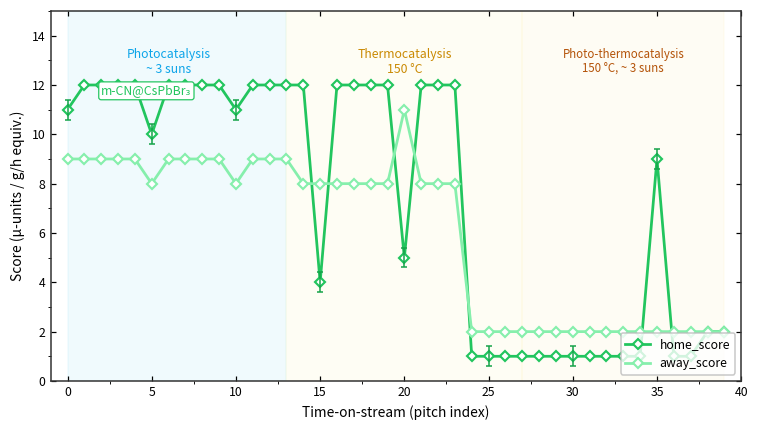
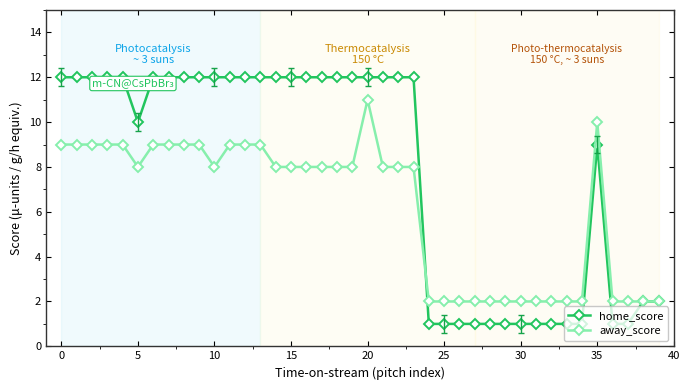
  {
    "home_score": {
-     "0": 11,
+     "0": 12,
      "5": 10,
-     "10": 11,
-     "15": 4,
-     "20": 5,
+     "10": 12,
+     "15": 12,
+     "20": 12,
      "25": 1,
      "30": 1,
      "35": 9
    },
    "away_score": {
      "0": 9,
      "5": 8,
      "10": 8,
      "15": 8,
      "20": 11,
      "25": 2,
      "30": 2,
-     "35": 2
+     "35": 10
    }
  }
